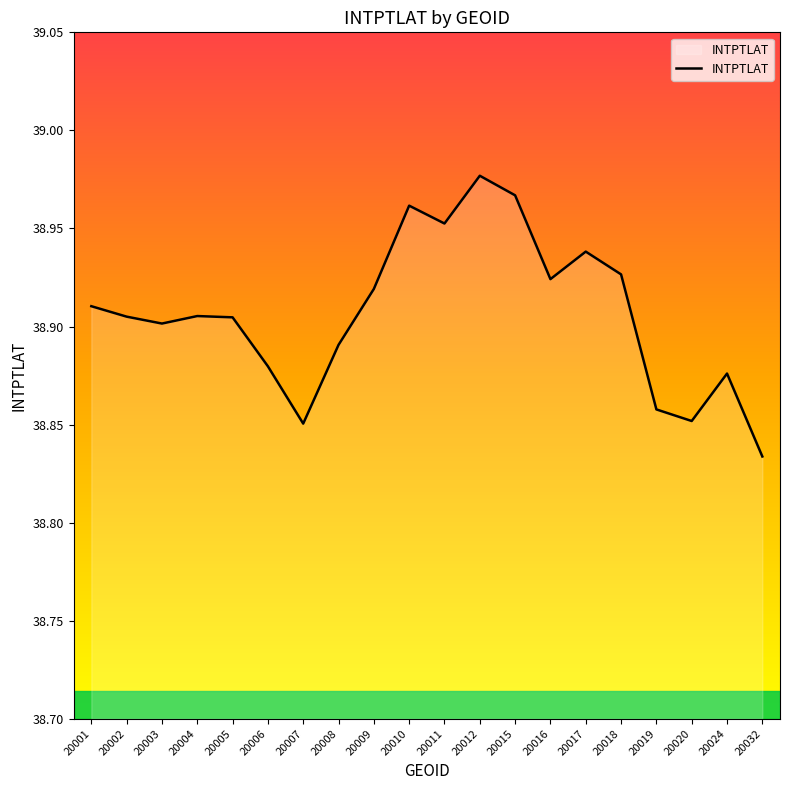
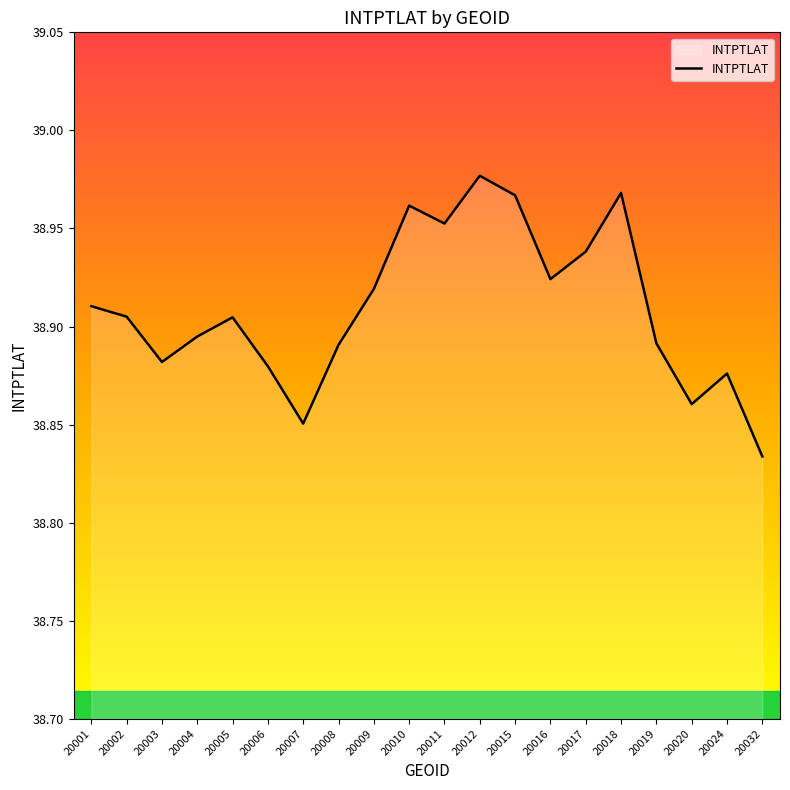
  {
    "20001": 38.910,
    "20002": 38.905,
-   "20003": 38.902,
-   "20004": 38.905,
+   "20003": 38.882,
+   "20004": 38.895,
    "20005": 38.905,
    "20006": 38.880,
    "20007": 38.850,
    "20008": 38.891,
    "20009": 38.919,
    "20010": 38.962,
    "20011": 38.953,
    "20012": 38.977,
    "20015": 38.967,
    "20016": 38.924,
    "20017": 38.938,
-   "20018": 38.927,
-   "20019": 38.858,
-   "20020": 38.852,
+   "20018": 38.968,
+   "20019": 38.891,
+   "20020": 38.860,
    "20024": 38.876,
    "20032": 38.834
  }
